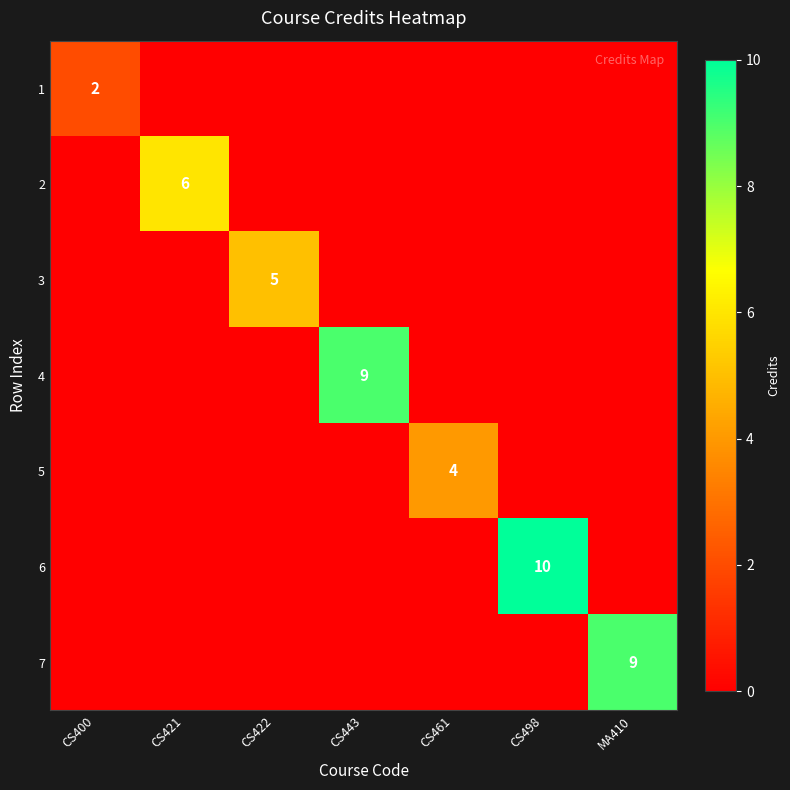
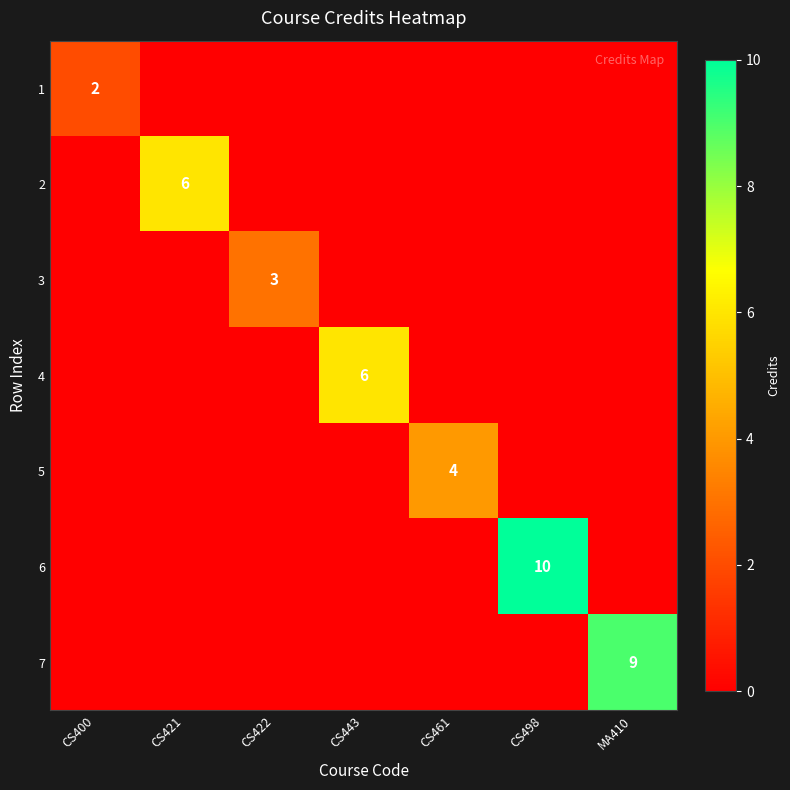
  {
    "1": {
      "CS400": 2
    },
    "2": {
      "CS421": 6
    },
    "3": {
-     "CS422": 5
+     "CS422": 3
    },
    "4": {
-     "CS443": 9
+     "CS443": 6
    },
    "5": {
      "CS461": 4
    },
    "6": {
      "CS498": 10
    },
    "7": {
      "MA410": 9
    }
  }
